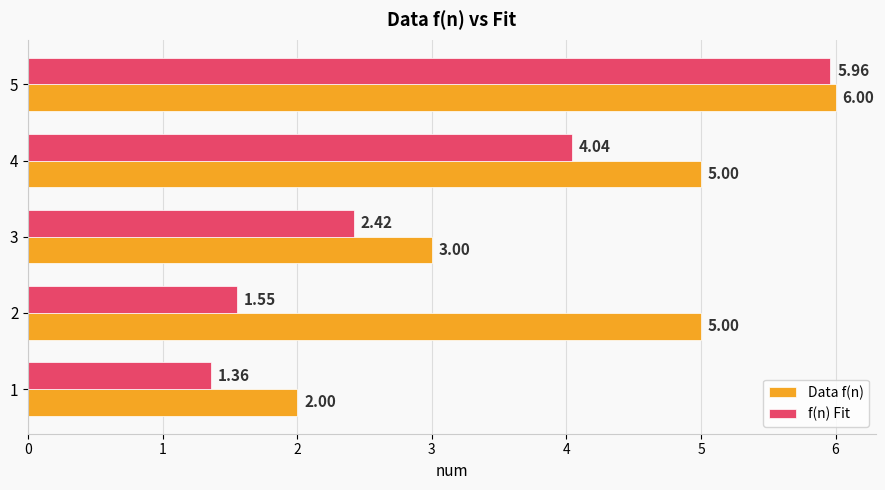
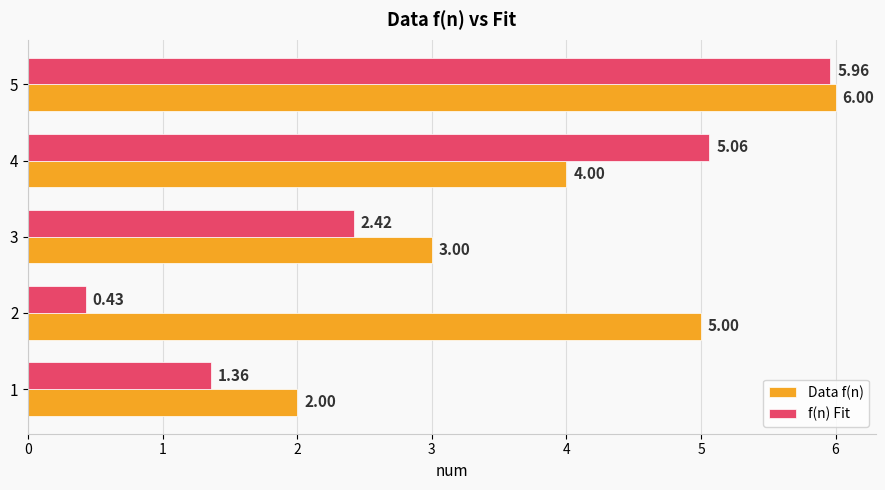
  {
    "Data f(n)": {
      "5": 6.00,
-     "4": 5.00,
+     "4": 4.00,
      "3": 3.00,
      "2": 5.00,
      "1": 2.00
    },
    "f(n) Fit": {
      "5": 5.96,
-     "4": 4.04,
+     "4": 5.06,
      "3": 2.42,
-     "2": 1.55,
+     "2": 0.43,
      "1": 1.36
    }
  }
